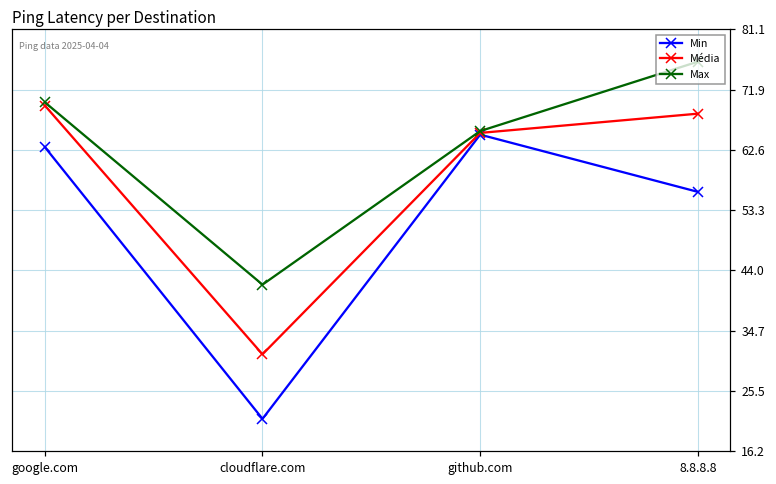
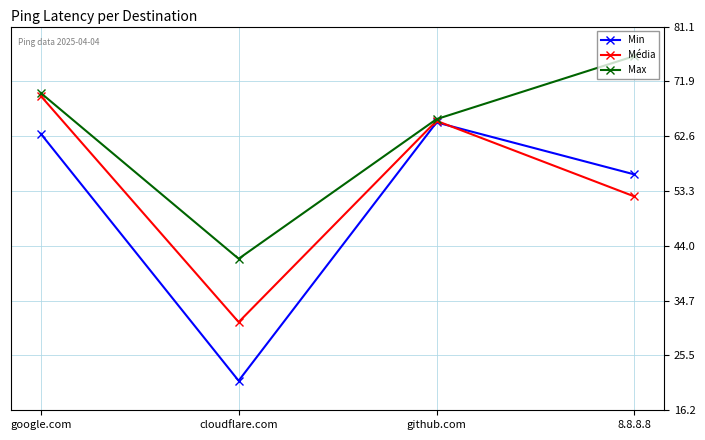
  {
    "Min": {
      "google.com": 63,
      "cloudflare.com": 21,
      "8.8.8.8": 56
    },
    "Média": {
      "google.com": 69,
      "cloudflare.com": 31,
-     "8.8.8.8": 68
+     "8.8.8.8": 52
    },
    "Max": {
      "google.com": 70,
      "cloudflare.com": 42
    }
  }
